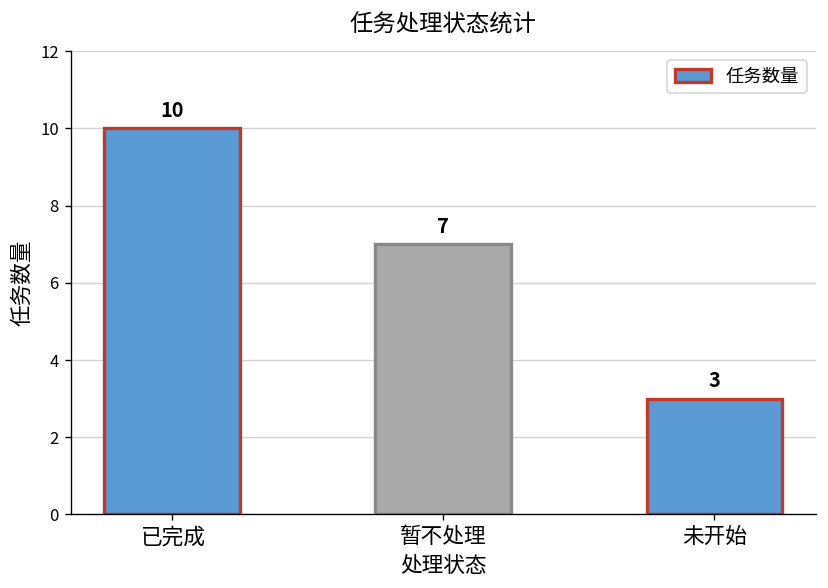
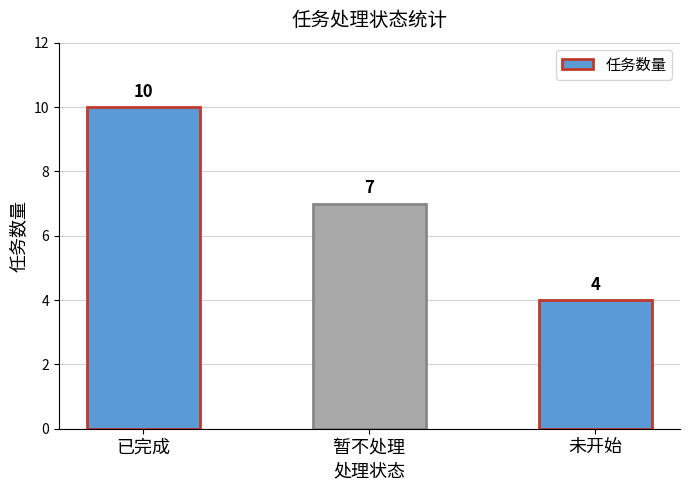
  {
    "已完成": 10,
    "暂不处理": 7,
-   "未开始": 3
+   "未开始": 4
  }
